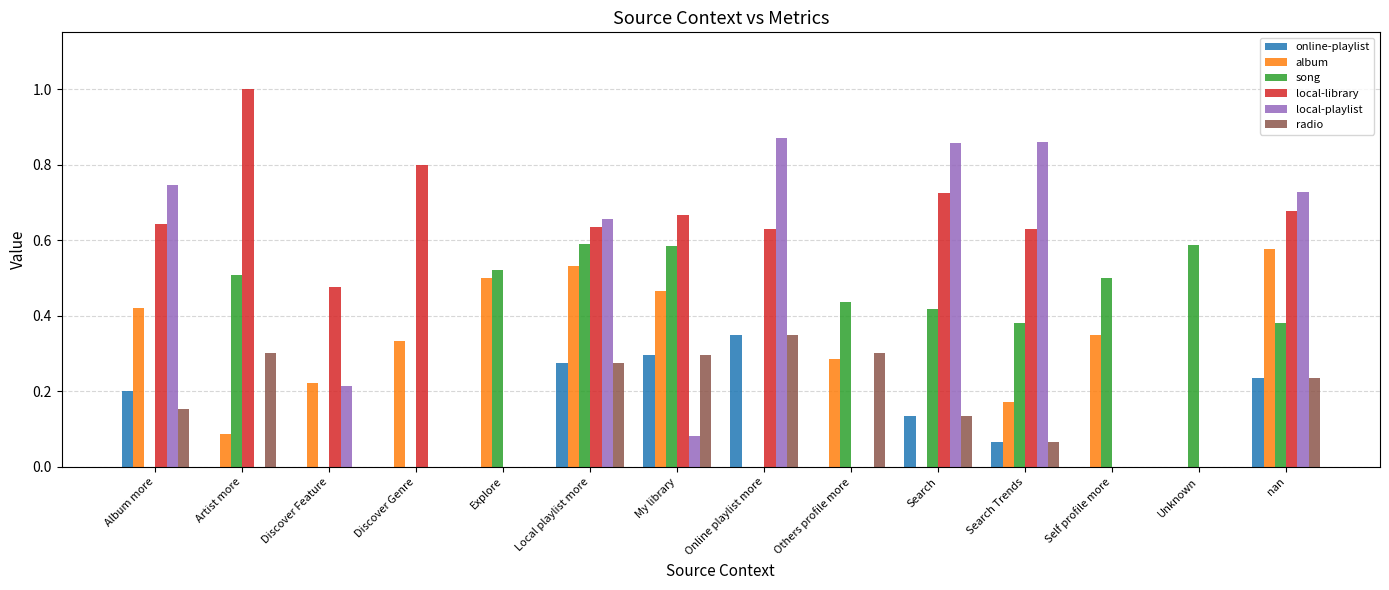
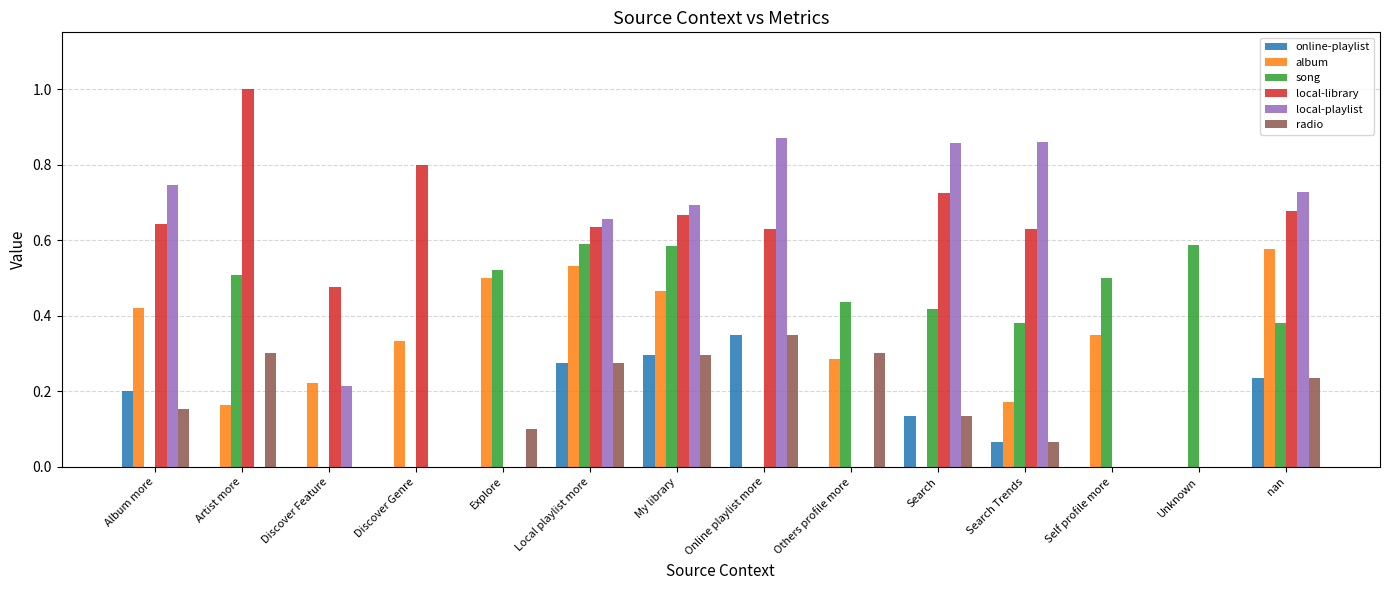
  {
    "online-playlist": {
      "Album more": 0.20,
      "Artist more": 0.00,
      "Discover Feature": 0.00,
      "Discover Genre": 0.00,
      "Explore": 0.00,
      "Local playlist more": 0.28,
      "My library": 0.30,
      "Online playlist more": 0.35,
      "Others profile more": 0.00,
      "Search": 0.13,
      "Search Trends": 0.06,
      "Self profile more": 0.00,
      "Unknown": 0.00,
      "nan": 0.24
    },
    "album": {
      "Album more": 0.42,
-     "Artist more": 0.09,
+     "Artist more": 0.16,
      "Discover Feature": 0.22,
      "Discover Genre": 0.33,
      "Explore": 0.50,
      "Local playlist more": 0.53,
      "My library": 0.46,
      "Online playlist more": 0.00,
      "Others profile more": 0.29,
      "Search": 0.00,
      "Search Trends": 0.17,
      "Self profile more": 0.35,
      "Unknown": 0.00,
      "nan": 0.58
    },
    "song": {
      "Album more": 0.00,
      "Artist more": 0.51,
      "Discover Feature": 0.00,
      "Discover Genre": 0.00,
      "Explore": 0.52,
      "Local playlist more": 0.59,
      "My library": 0.59,
      "Online playlist more": 0.00,
      "Others profile more": 0.44,
      "Search": 0.42,
      "Search Trends": 0.38,
      "Self profile more": 0.50,
      "Unknown": 0.59,
      "nan": 0.38
    },
    "local-library": {
      "Album more": 0.64,
      "Artist more": 1.00,
      "Discover Feature": 0.47,
      "Discover Genre": 0.80,
      "Explore": 0.00,
      "Local playlist more": 0.63,
      "My library": 0.67,
      "Online playlist more": 0.63,
      "Others profile more": 0.00,
      "Search": 0.72,
      "Search Trends": 0.63,
      "Self profile more": 0.00,
      "Unknown": 0.00,
      "nan": 0.68
    },
    "local-playlist": {
      "Album more": 0.75,
      "Artist more": 0.00,
      "Discover Feature": 0.21,
      "Discover Genre": 0.00,
      "Explore": 0.00,
      "Local playlist more": 0.66,
-     "My library": 0.08,
+     "My library": 0.69,
      "Online playlist more": 0.87,
      "Others profile more": 0.00,
      "Search": 0.86,
      "Search Trends": 0.86,
      "Self profile more": 0.00,
      "Unknown": 0.00,
      "nan": 0.73
    },
    "radio": {
      "Album more": 0.15,
      "Artist more": 0.3,
      "Discover Feature": 0.0,
      "Discover Genre": 0.0,
-     "Explore": 0.0,
+     "Explore": 0.1,
      "Local playlist more": 0.28,
      "My library": 0.3,
      "Online playlist more": 0.35,
      "Others profile more": 0.3,
      "Search": 0.13,
      "Search Trends": 0.06,
      "Self profile more": 0.0,
      "Unknown": 0.0,
      "nan": 0.24
    }
  }
